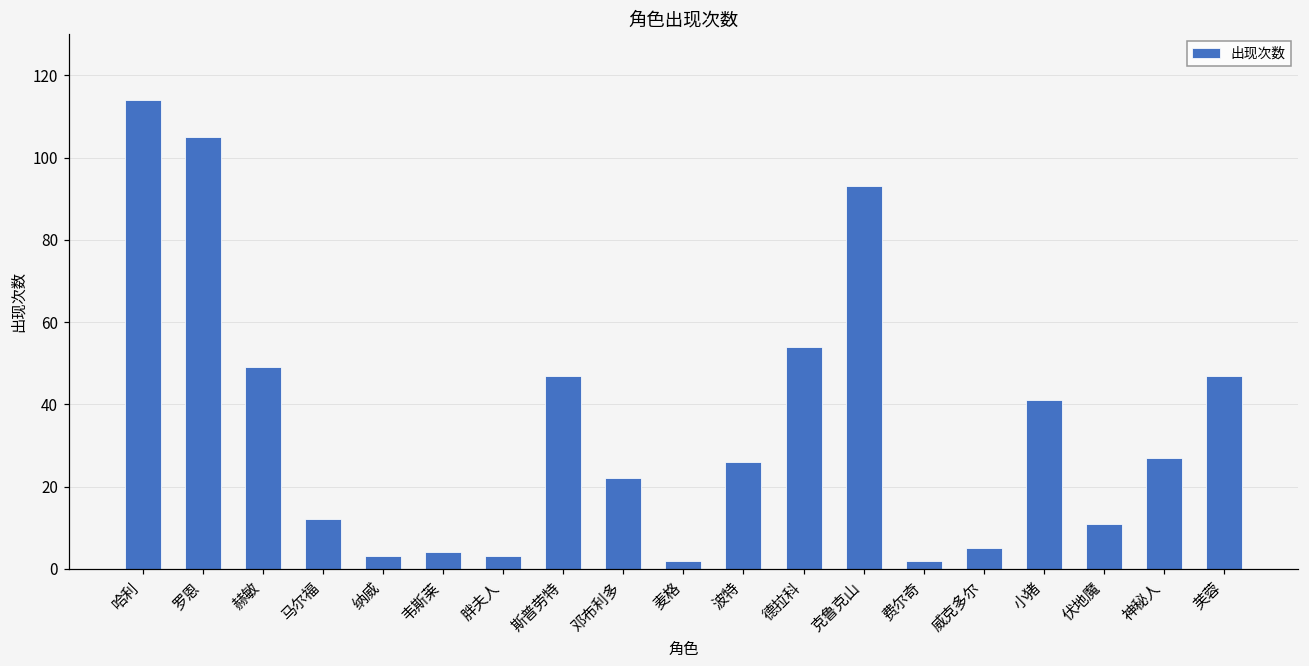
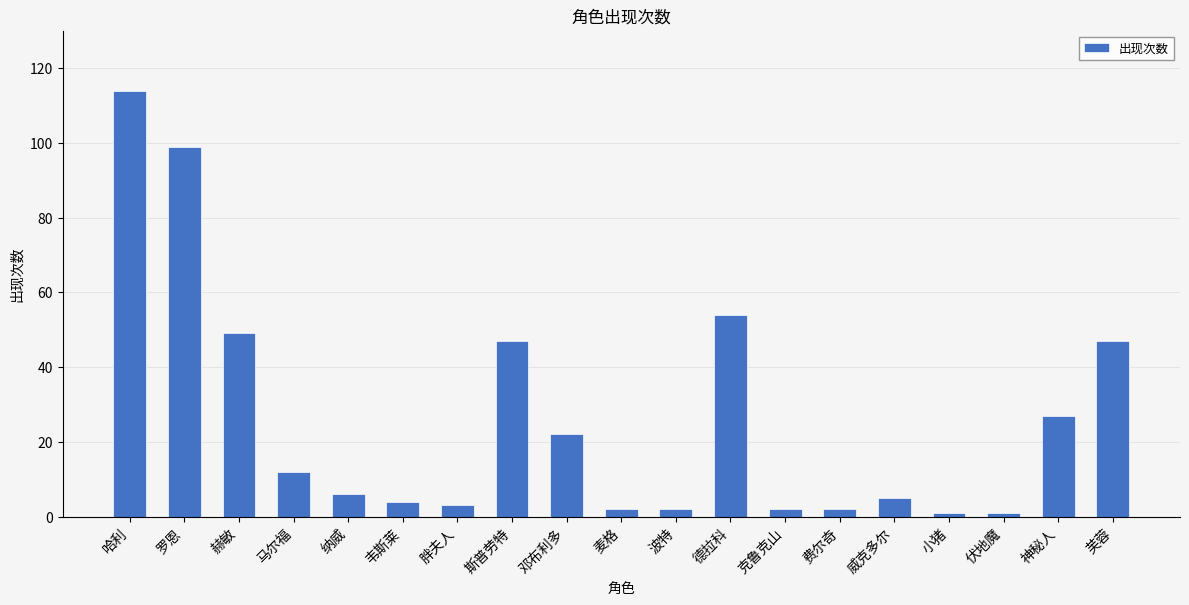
  {
    "哈利": 114,
-   "罗恩": 105,
+   "罗恩": 99,
    "赫敏": 49,
    "马尔福": 12,
-   "纳威": 3,
+   "纳威": 6,
    "韦斯莱": 4,
    "胖夫人": 3,
    "斯普劳特": 47,
    "邓布利多": 22,
    "麦格": 2,
-   "波特": 26,
+   "波特": 2,
    "德拉科": 54,
-   "克鲁克山": 93,
+   "克鲁克山": 2,
    "费尔奇": 2,
    "威克多尔": 5,
-   "小猪": 41,
-   "伏地魔": 11,
+   "小猪": 1,
+   "伏地魔": 1,
    "神秘人": 27,
    "芙蓉": 47
  }
